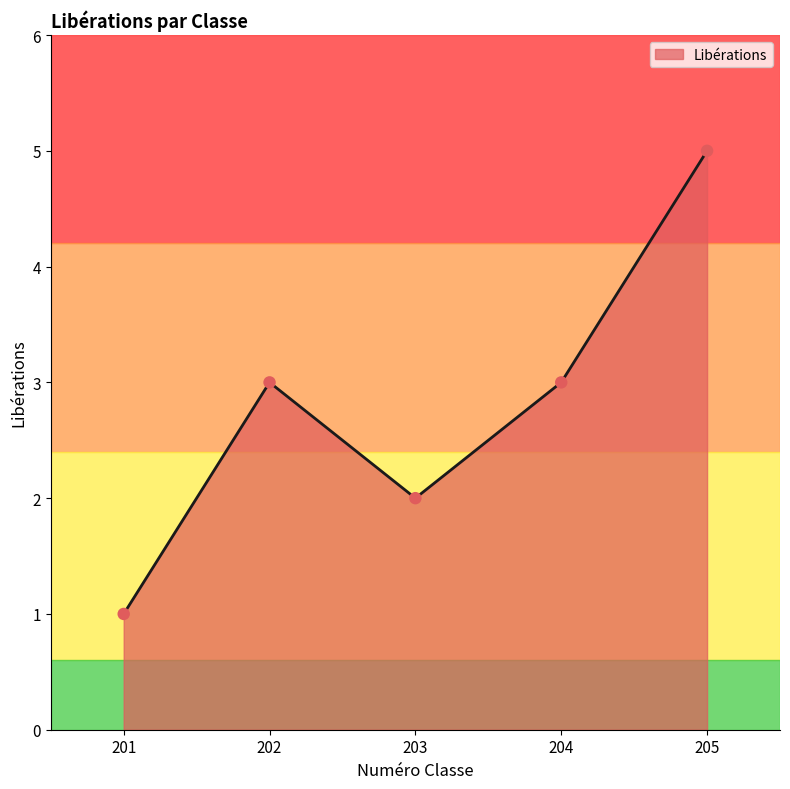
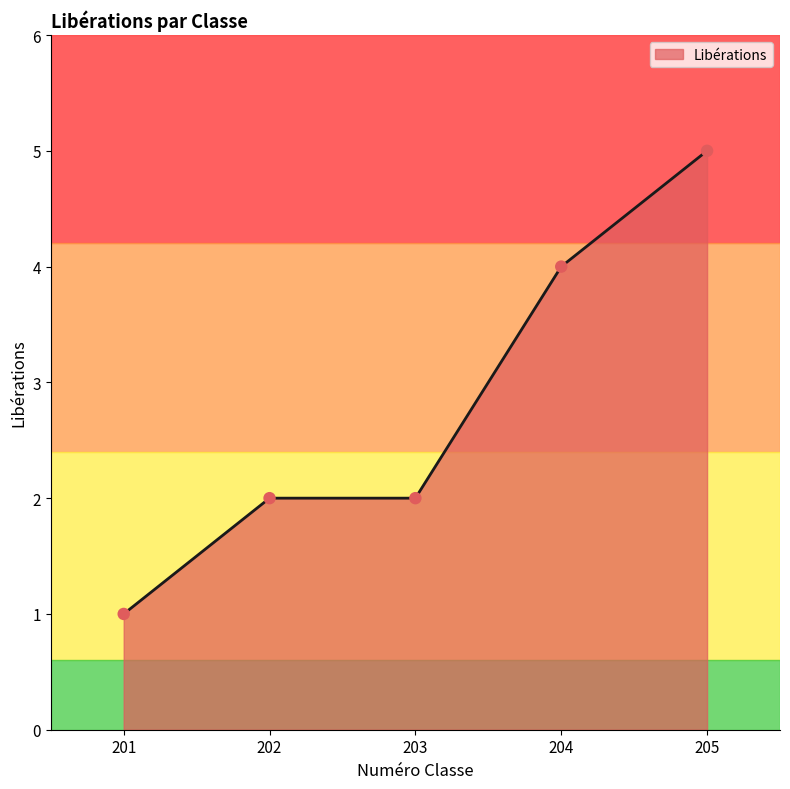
  {
    "201": 1,
-   "202": 3,
+   "202": 2,
    "203": 2,
-   "204": 3,
+   "204": 4,
    "205": 5
  }
